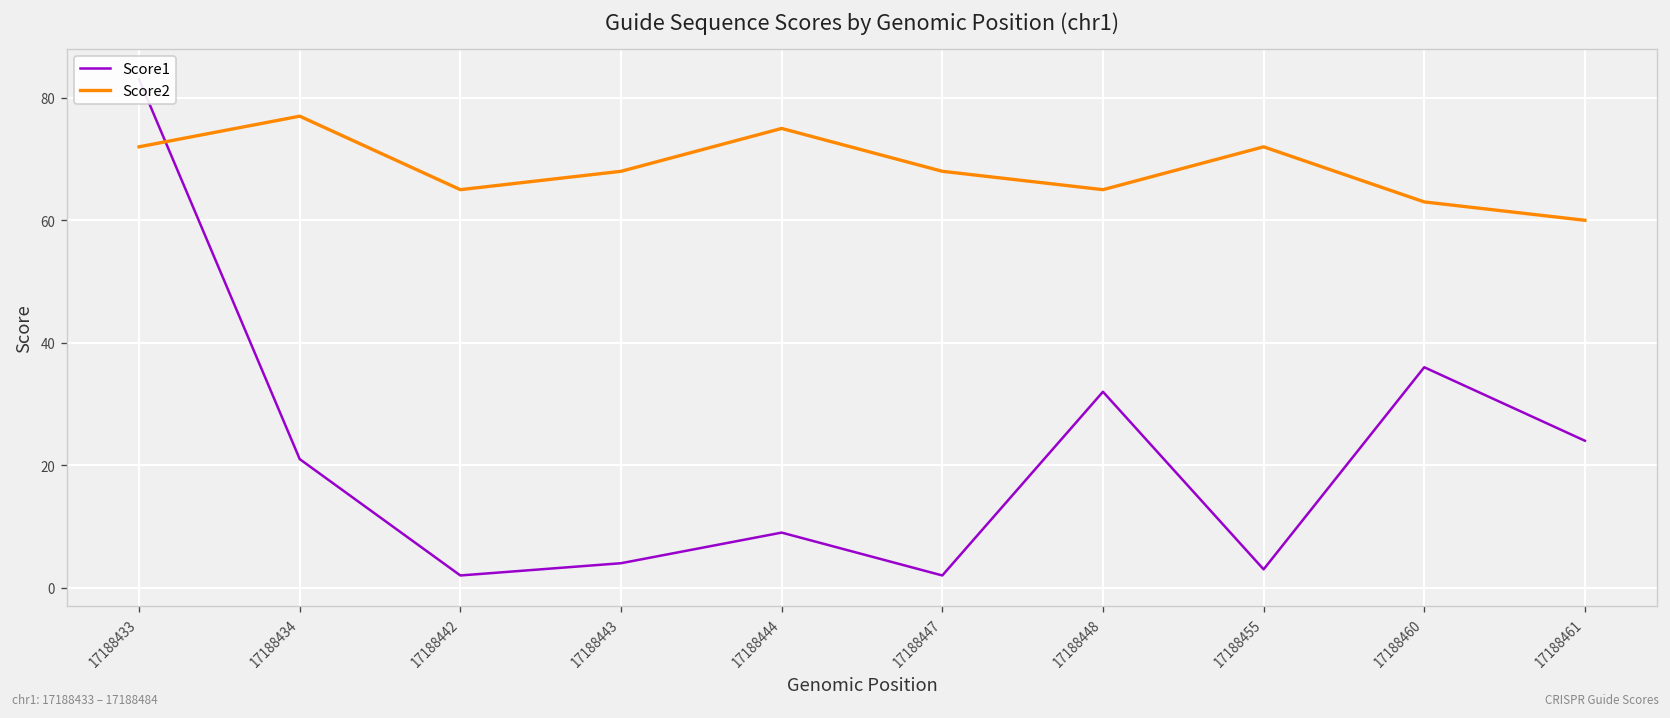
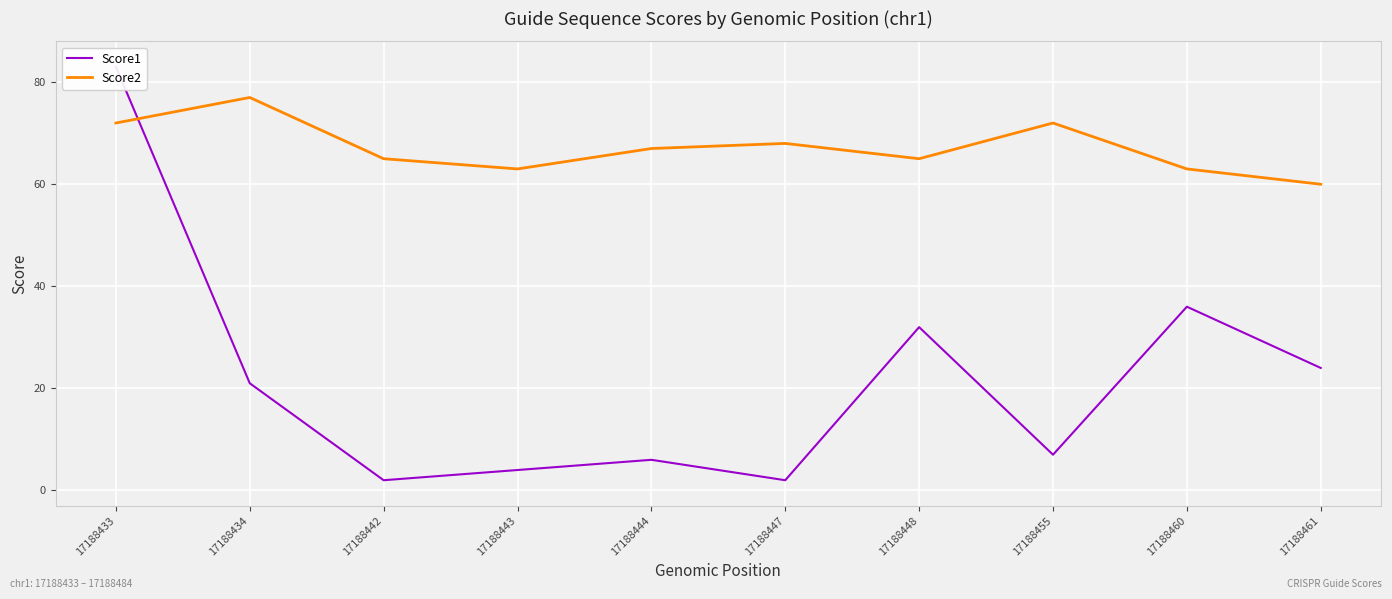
  {
    "Score1": {
      "17188434": 21,
      "17188442": 2,
      "17188443": 4,
-     "17188444": 9,
+     "17188444": 6,
      "17188447": 2,
      "17188448": 32,
-     "17188455": 3,
+     "17188455": 7,
      "17188460": 36,
      "17188461": 24
    },
    "Score2": {
      "17188433": 72,
      "17188434": 77,
      "17188442": 65,
-     "17188443": 68,
-     "17188444": 75,
+     "17188443": 63,
+     "17188444": 67,
      "17188447": 68,
      "17188448": 65,
      "17188455": 72,
      "17188460": 63,
      "17188461": 60
    }
  }
